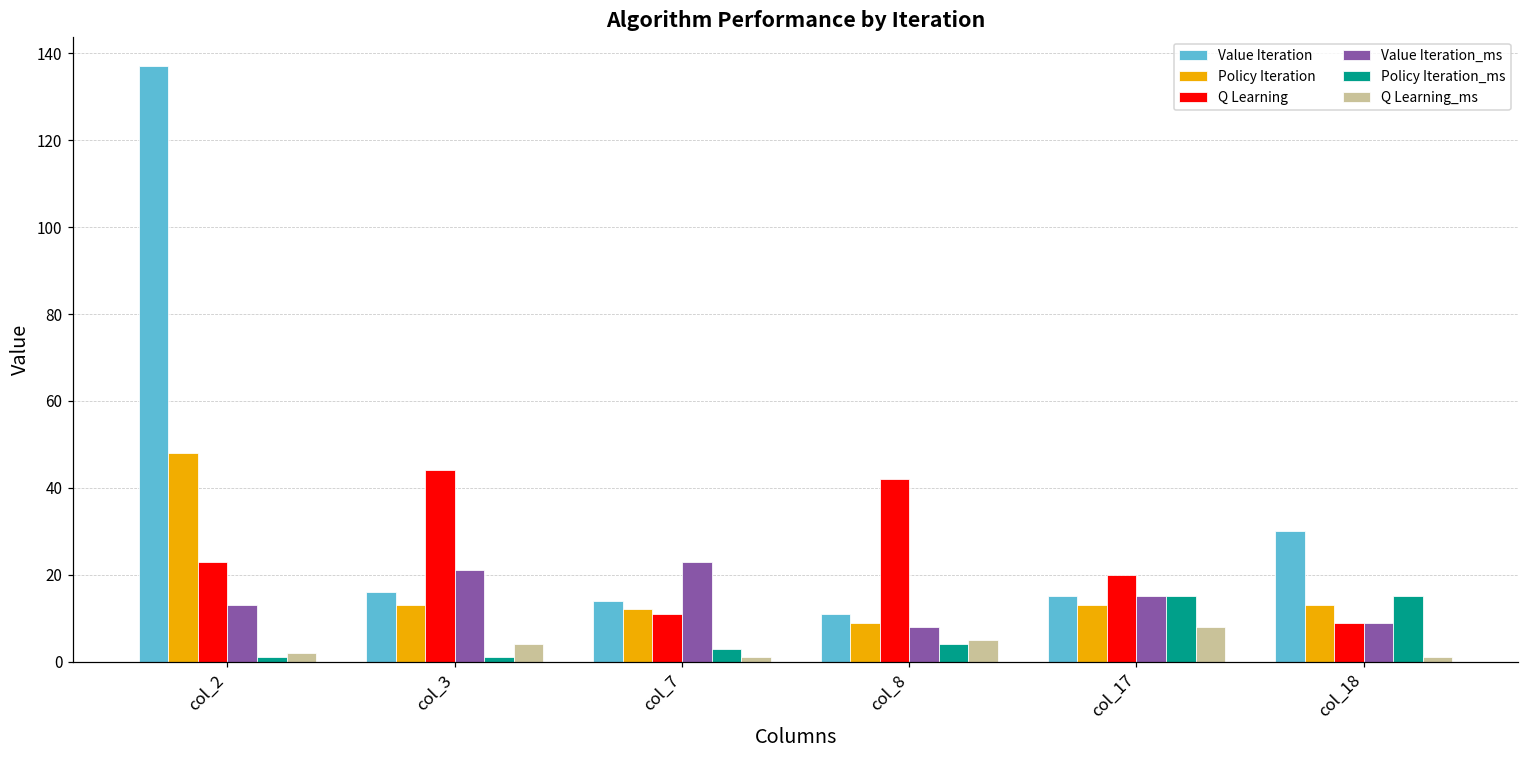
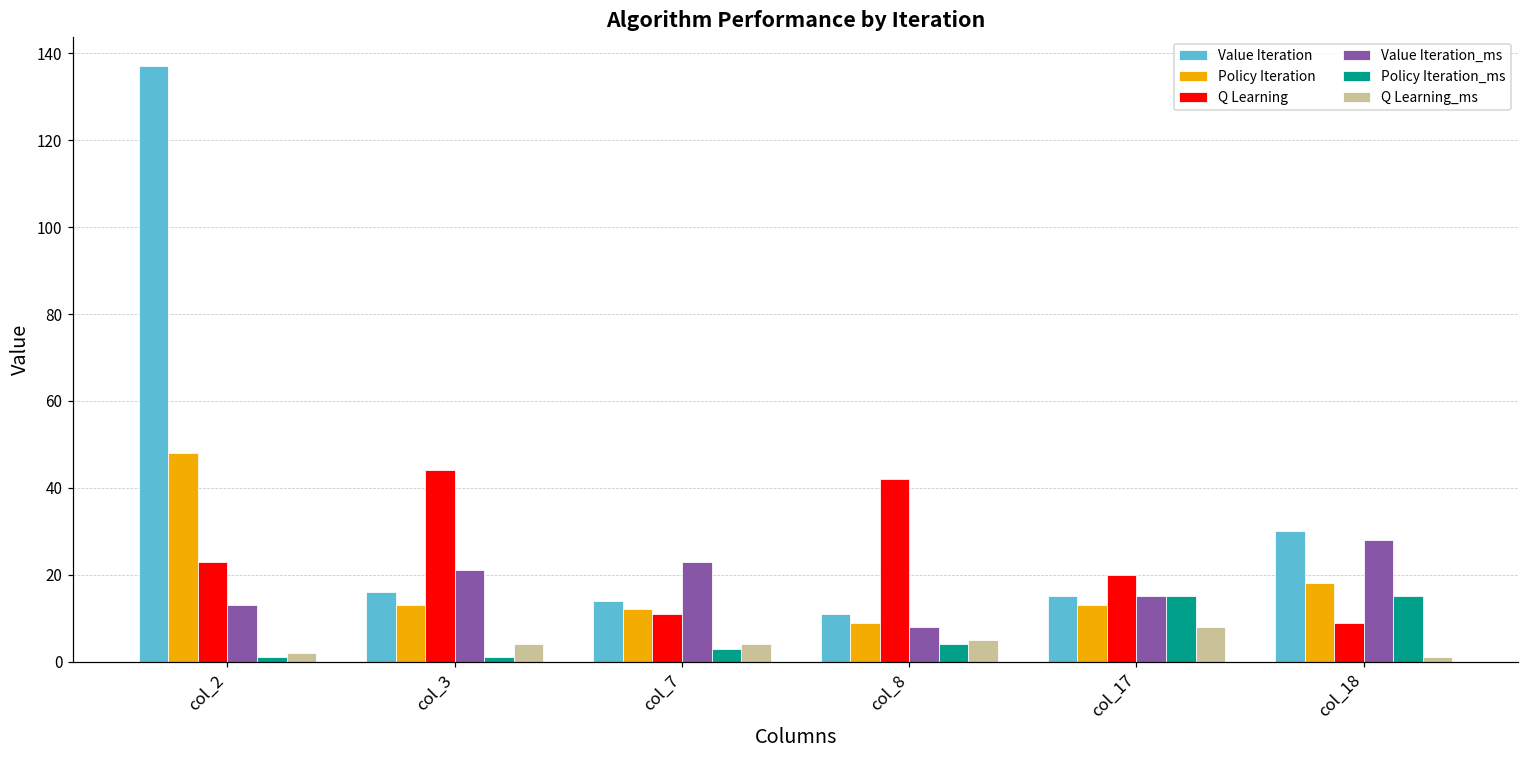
  {
    "Value Iteration": {
      "col_2": 137,
      "col_3": 16,
      "col_7": 14,
      "col_8": 11,
      "col_17": 15,
      "col_18": 30
    },
    "Policy Iteration": {
      "col_2": 48,
      "col_3": 13,
      "col_7": 12,
      "col_8": 9,
      "col_17": 13,
-     "col_18": 13
+     "col_18": 18
    },
    "Q Learning": {
      "col_2": 23,
      "col_3": 44,
      "col_7": 11,
      "col_8": 42,
      "col_17": 20,
      "col_18": 9
    },
    "Value Iteration_ms": {
      "col_2": 13,
      "col_3": 21,
      "col_7": 23,
      "col_8": 8,
      "col_17": 15,
-     "col_18": 9
+     "col_18": 28
    },
    "Policy Iteration_ms": {
      "col_2": 1,
      "col_3": 1,
      "col_7": 3,
      "col_8": 4,
      "col_17": 15,
      "col_18": 15
    },
    "Q Learning_ms": {
      "col_2": 2,
      "col_3": 4,
-     "col_7": 1,
+     "col_7": 4,
      "col_8": 5,
      "col_17": 8,
      "col_18": 1
    }
  }
